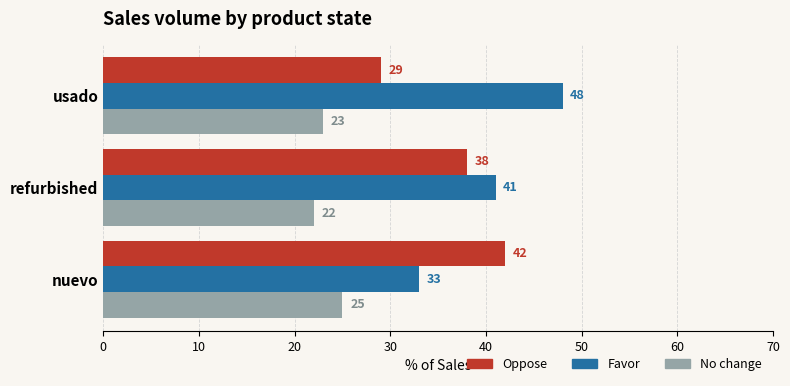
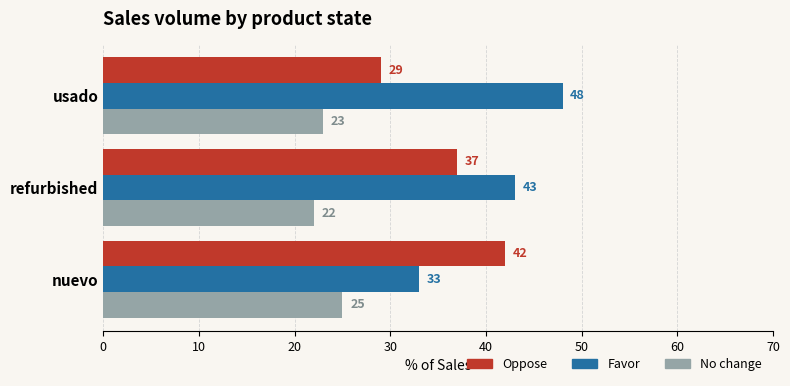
  {
    "Oppose": {
      "usado": 29,
-     "refurbished": 38,
+     "refurbished": 37,
      "nuevo": 42
    },
    "Favor": {
      "usado": 48,
-     "refurbished": 41,
+     "refurbished": 43,
      "nuevo": 33
    },
    "No change": {
      "usado": 23,
      "refurbished": 22,
      "nuevo": 25
    }
  }
